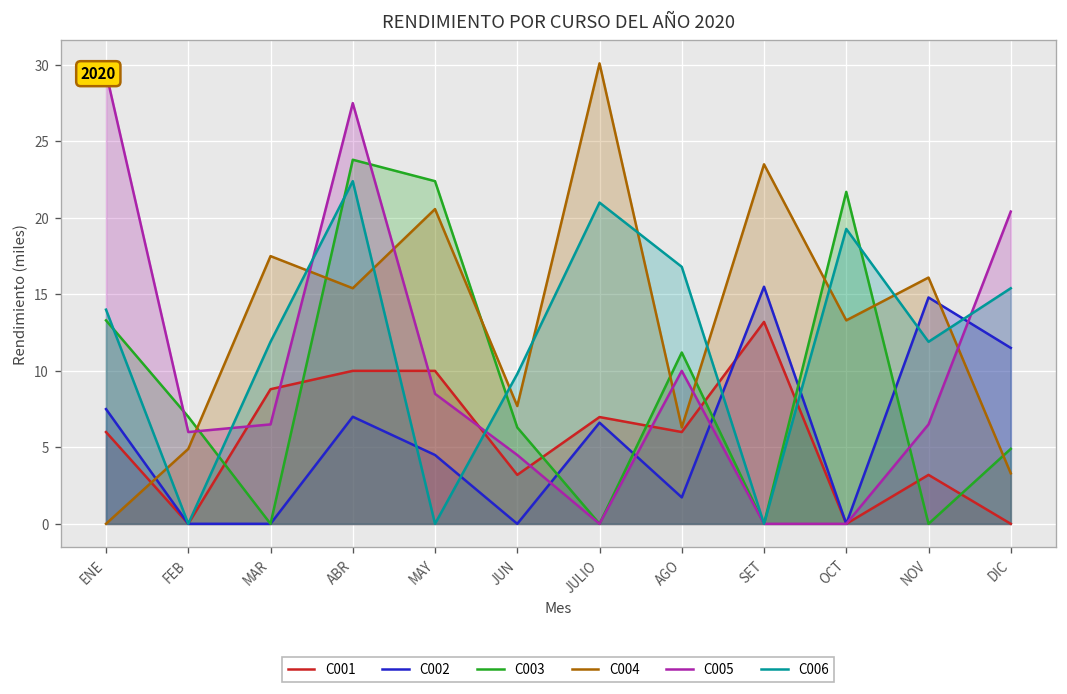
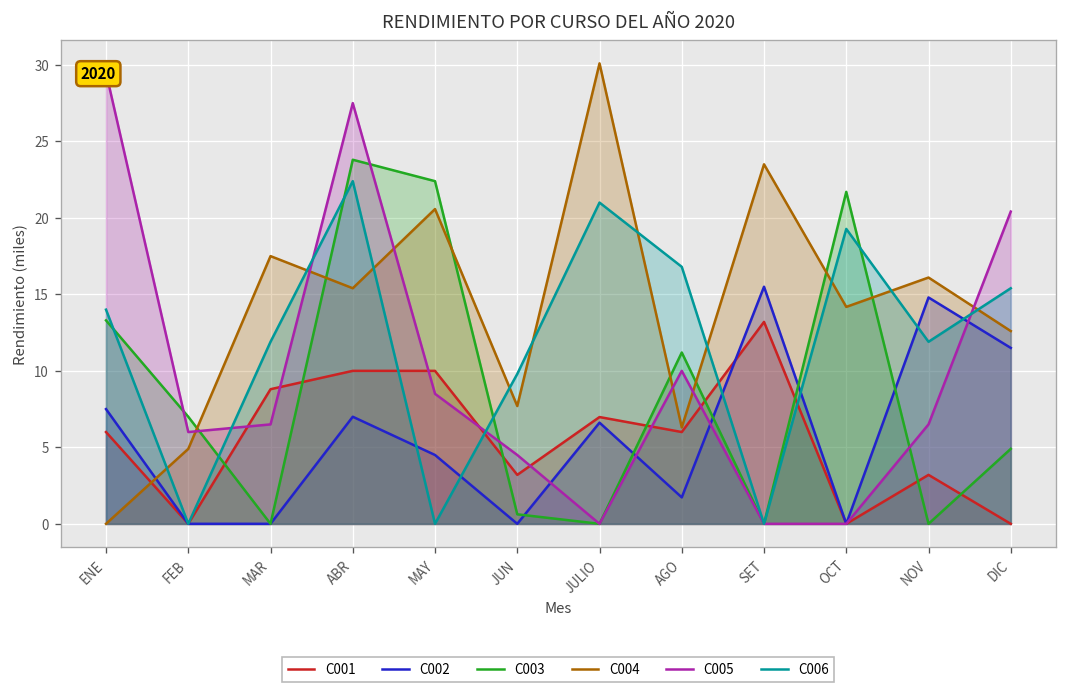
  {
    "C001": {
      "ENE": 6.0,
      "MAR": 8.8,
      "ABR": 10.0,
      "MAY": 10.0,
      "JUN": 3.2,
      "JULIO": 7.0,
      "AGO": 6.0,
      "SET": 13.2,
      "NOV": 3.2,
      "DIC": 0.0
    },
    "C002": {
      "ENE": 7.5,
      "ABR": 7.0,
      "MAY": 4.5,
      "JUN": 0.0,
      "JULIO": 6.6,
      "AGO": 1.7,
      "SET": 15.5,
      "NOV": 14.8,
      "DIC": 11.5
    },
    "C003": {
      "ENE": 13.3,
      "FEB": 7.0,
      "ABR": 23.8,
      "MAY": 22.4,
-     "JUN": 6.3,
+     "JUN": 0.6,
      "AGO": 11.2,
      "OCT": 21.7,
      "NOV": 0.0,
      "DIC": 4.9
    },
    "C004": {
      "ENE": 0.0,
      "FEB": 4.9,
      "MAR": 17.5,
      "ABR": 15.4,
      "MAY": 20.6,
      "JUN": 7.7,
      "JULIO": 30.1,
      "AGO": 6.3,
      "SET": 23.5,
-     "OCT": 13.3,
+     "OCT": 14.2,
      "NOV": 16.1,
-     "DIC": 3.3
+     "DIC": 12.6
    },
    "C005": {
      "FEB": 6.0,
      "MAR": 6.5,
      "ABR": 27.5,
      "MAY": 8.5,
      "JUN": 4.5,
      "AGO": 10.0,
      "NOV": 6.5,
      "DIC": 20.4
    },
    "C006": {
      "ENE": 14.0,
      "MAR": 11.9,
      "ABR": 22.4,
      "MAY": 0.0,
      "JUN": 9.8,
      "JULIO": 21.0,
      "AGO": 16.8,
      "OCT": 19.3,
      "NOV": 11.9,
      "DIC": 15.4
    }
  }
